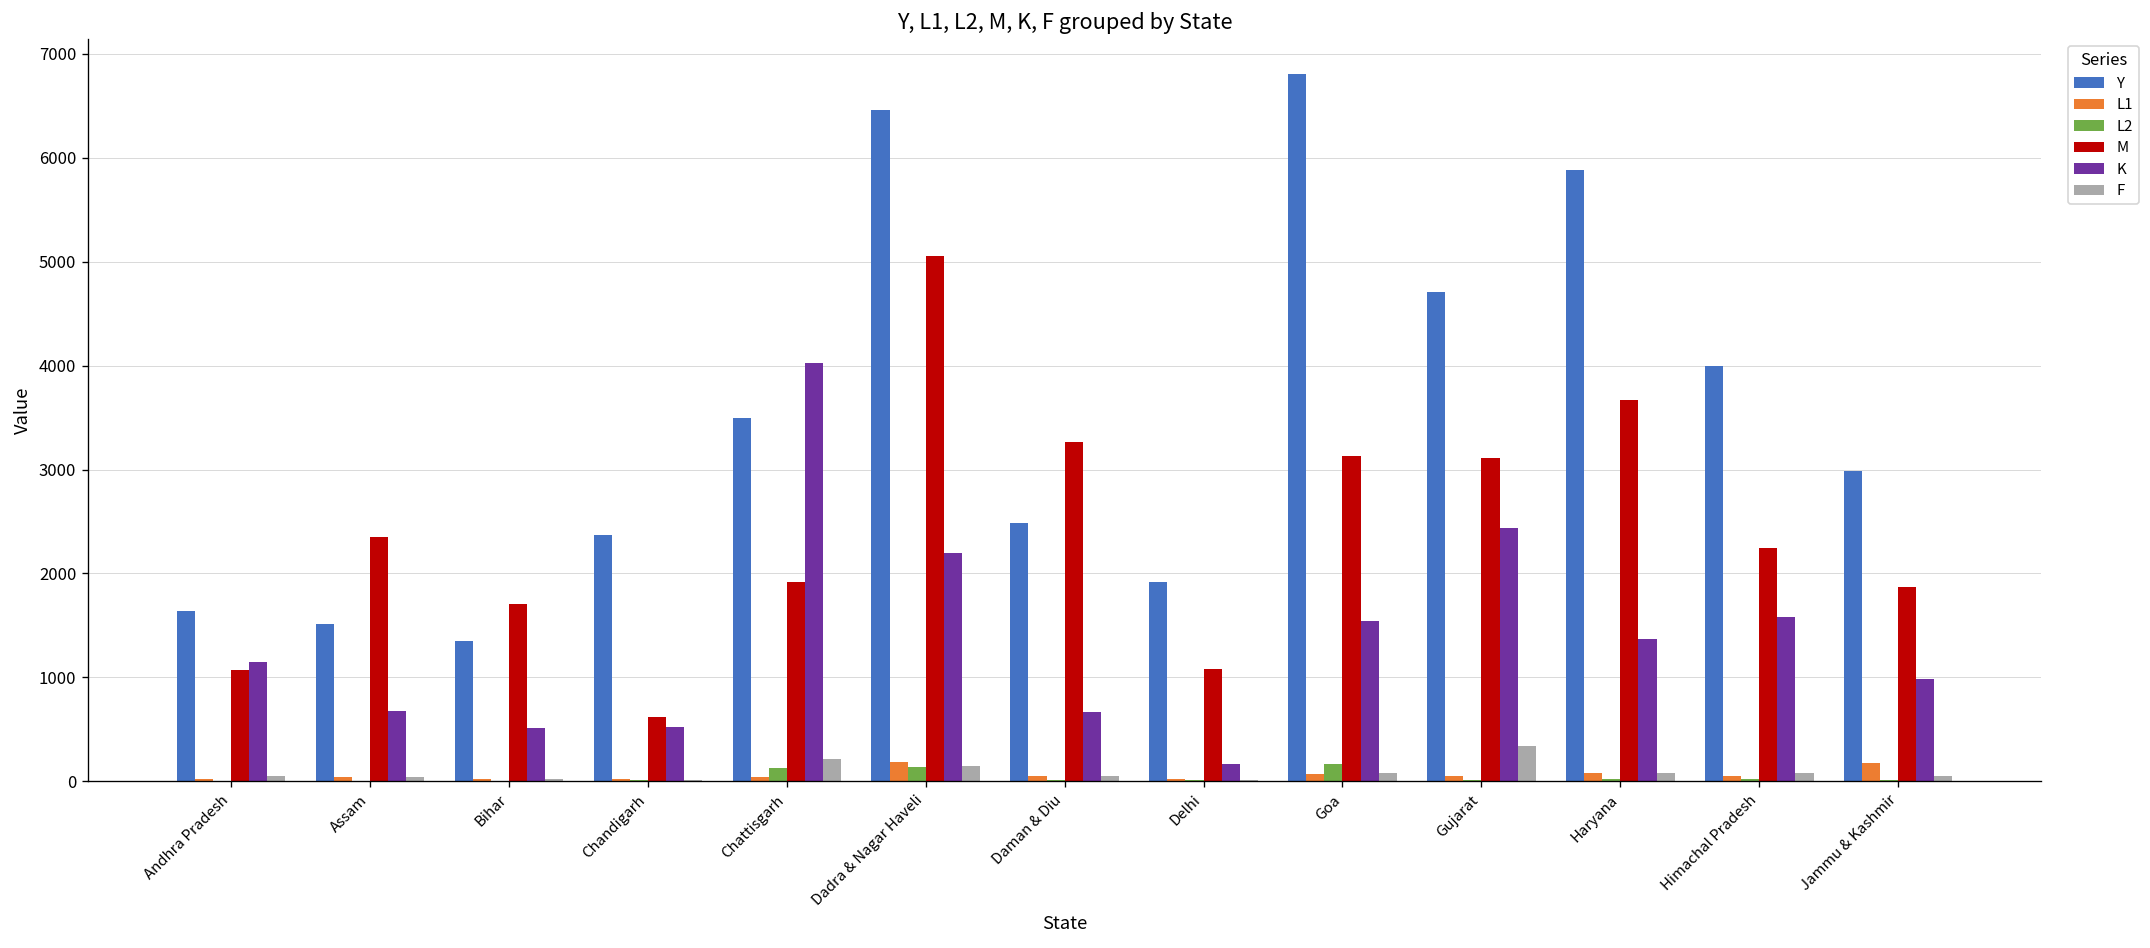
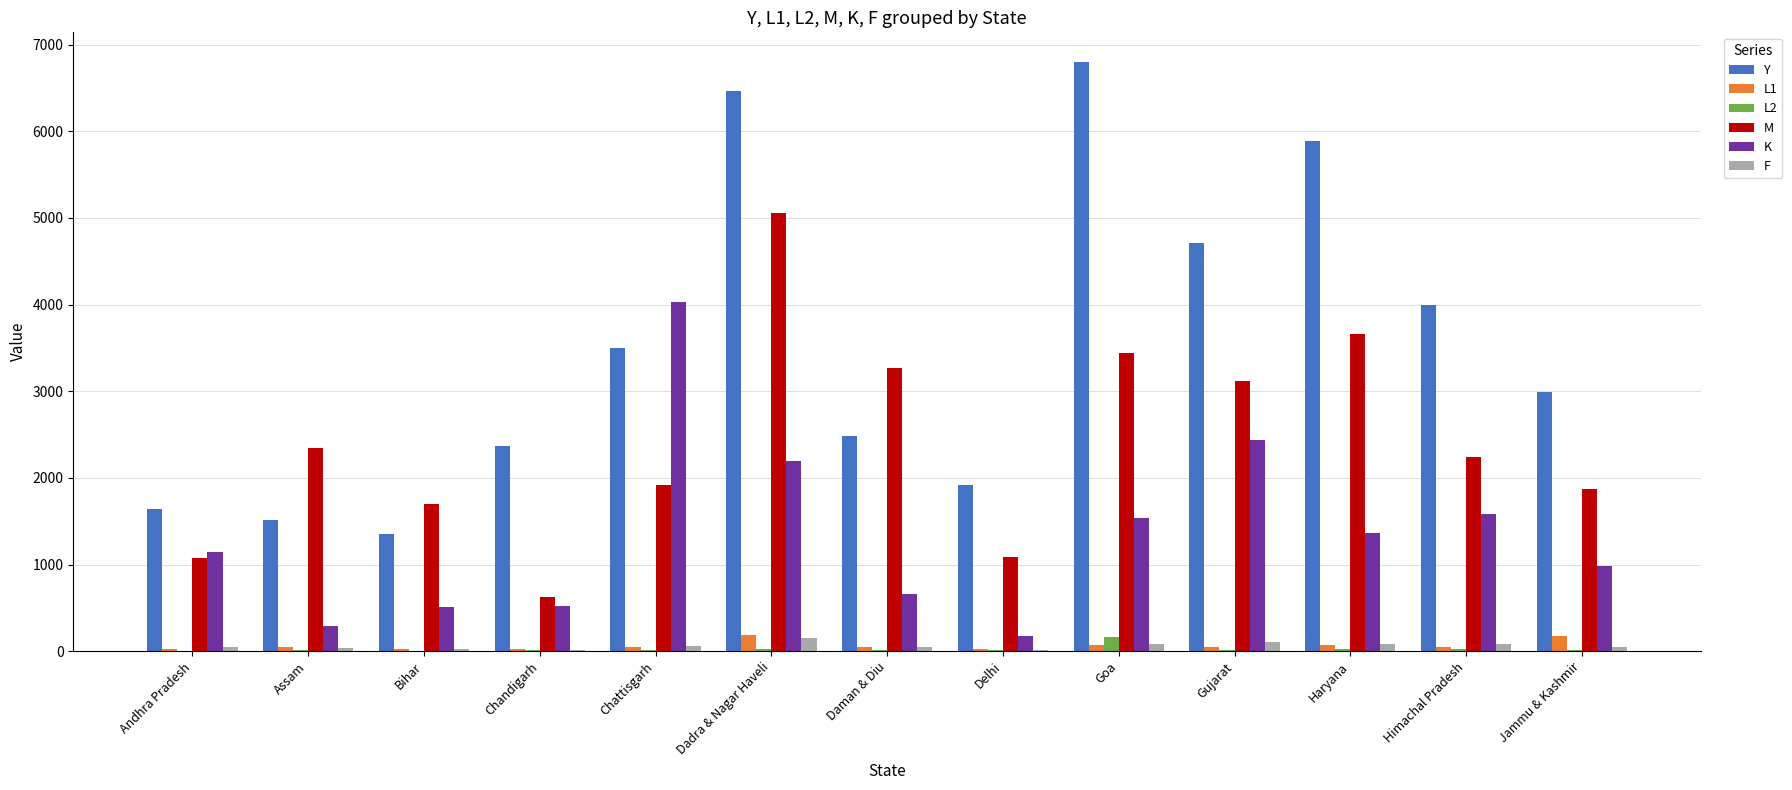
  {
    "Y": {
      "Andhra Pradesh": 1600,
      "Assam": 1500,
      "Bihar": 1400,
      "Chandigarh": 2400,
      "Chattisgarh": 3500,
      "Dadra & Nagar Haveli": 6500,
      "Daman & Diu": 2500,
      "Delhi": 1900,
      "Goa": 6800,
      "Gujarat": 4700,
      "Haryana": 5900,
      "Himachal Pradesh": 4000,
      "Jammu & Kashmir": 3000
    },
    "L1": {
      "Assam": 0,
      "Chattisgarh": 0,
      "Dadra & Nagar Haveli": 200,
      "Daman & Diu": 100,
      "Goa": 100,
      "Gujarat": 0,
      "Haryana": 100,
      "Himachal Pradesh": 100,
      "Jammu & Kashmir": 200
    },
    "L2": {
-     "Chattisgarh": 100,
-     "Dadra & Nagar Haveli": 100,
+     "Chattisgarh": 0,
+     "Dadra & Nagar Haveli": 0,
      "Goa": 200
    },
    "M": {
      "Andhra Pradesh": 1100,
      "Assam": 2300,
      "Bihar": 1700,
      "Chandigarh": 600,
      "Chattisgarh": 1900,
      "Dadra & Nagar Haveli": 5100,
      "Daman & Diu": 3300,
      "Delhi": 1100,
-     "Goa": 3100,
+     "Goa": 3400,
      "Gujarat": 3100,
      "Haryana": 3700,
      "Himachal Pradesh": 2200,
      "Jammu & Kashmir": 1900
    },
    "K": {
      "Andhra Pradesh": 1100,
-     "Assam": 700,
+     "Assam": 300,
      "Bihar": 500,
      "Chandigarh": 500,
      "Chattisgarh": 4000,
      "Dadra & Nagar Haveli": 2200,
      "Daman & Diu": 700,
      "Delhi": 200,
      "Goa": 1500,
      "Gujarat": 2400,
      "Haryana": 1400,
      "Himachal Pradesh": 1600,
      "Jammu & Kashmir": 1000
    },
    "F": {
      "Andhra Pradesh": 100,
      "Assam": 0,
-     "Chattisgarh": 200,
+     "Chattisgarh": 100,
      "Dadra & Nagar Haveli": 100,
      "Daman & Diu": 0,
      "Goa": 100,
-     "Gujarat": 300,
+     "Gujarat": 100,
      "Haryana": 100,
      "Himachal Pradesh": 100,
      "Jammu & Kashmir": 0
    }
  }
